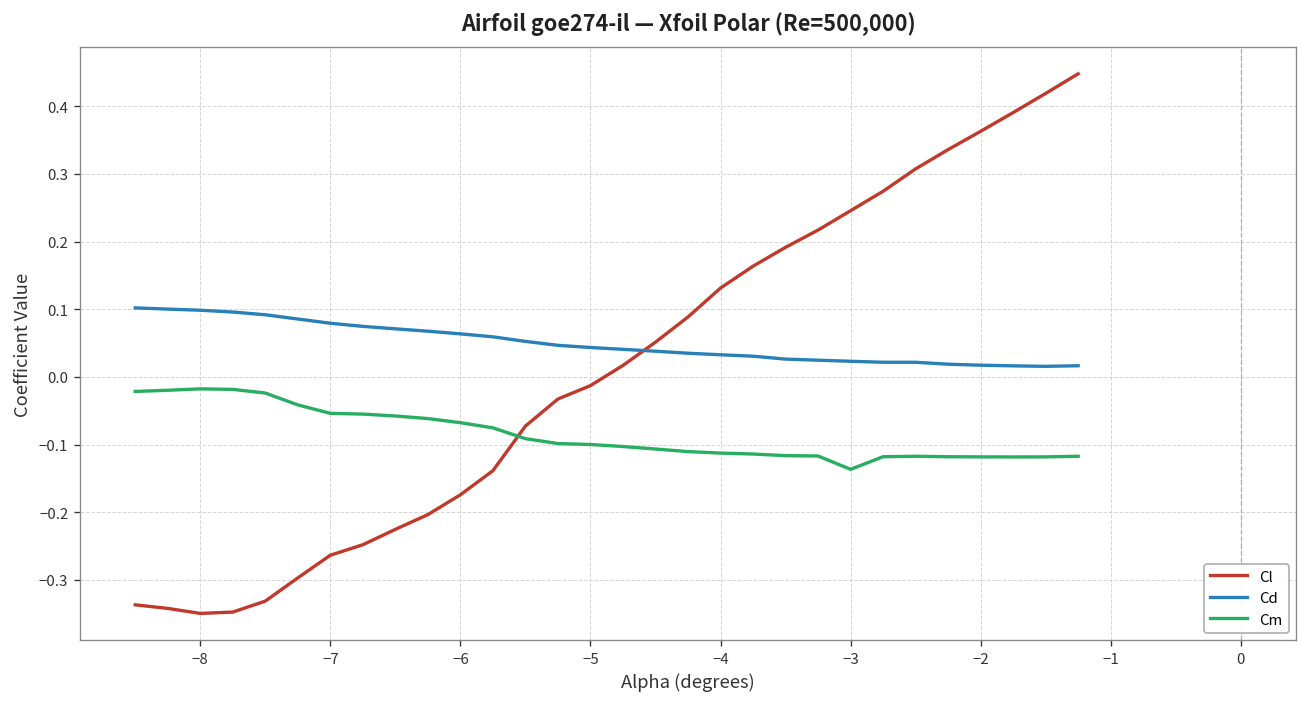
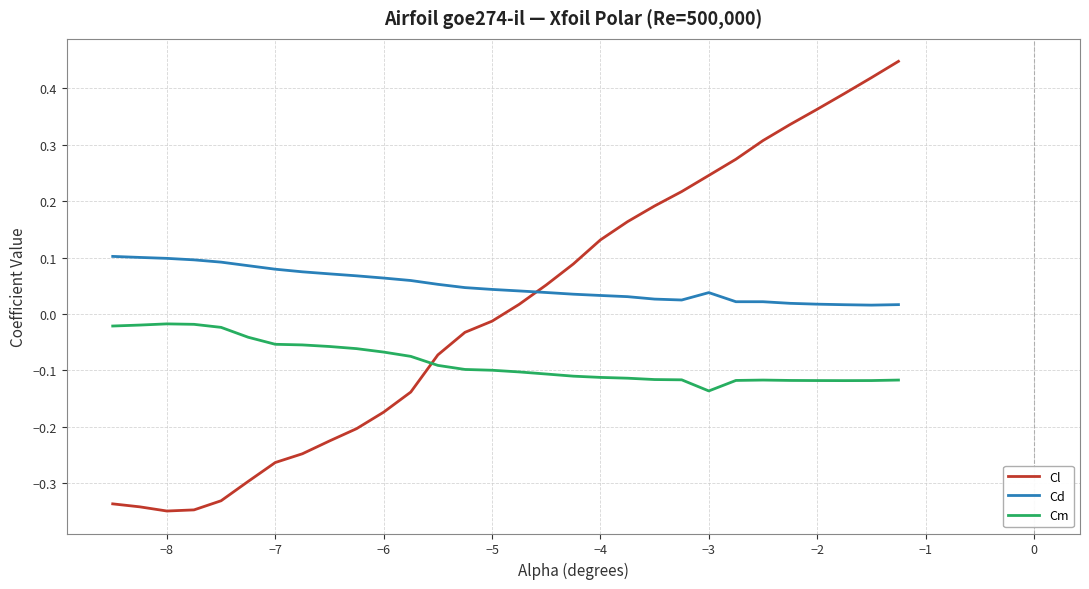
  {
    "Cl": {
      "−8": -0.35,
      "−7": -0.26,
      "−6": -0.17,
      "−5": -0.01,
      "−4": 0.13,
      "−3": 0.25,
      "−2": 0.36
    },
    "Cd": {
      "−8": 0.10,
      "−7": 0.08,
      "−6": 0.06,
      "−5": 0.04,
      "−4": 0.03,
-     "−3": 0.02,
+     "−3": 0.04,
      "−2": 0.02
    },
    "Cm": {
      "−8": -0.02,
      "−7": -0.05,
      "−6": -0.07,
      "−5": -0.10,
      "−4": -0.11,
      "−3": -0.14,
      "−2": -0.12
    }
  }
